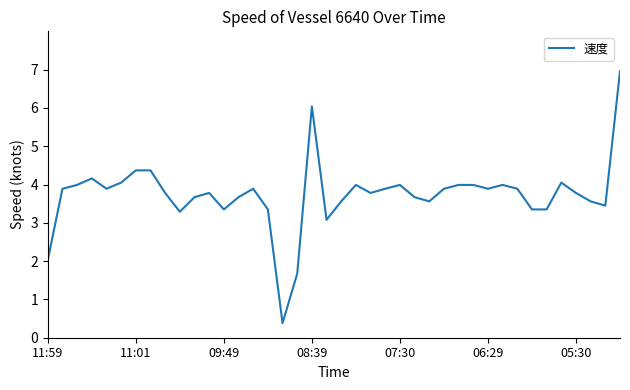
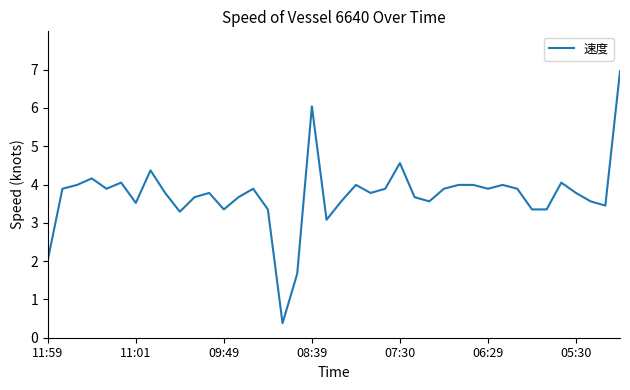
  {
    "11:59": 2.0,
-   "11:01": 4.4,
+   "11:01": 3.5,
    "09:49": 3.4,
    "08:39": 6.0,
-   "07:30": 4.0,
+   "07:30": 4.6,
    "06:29": 3.9,
    "05:30": 3.8
  }
